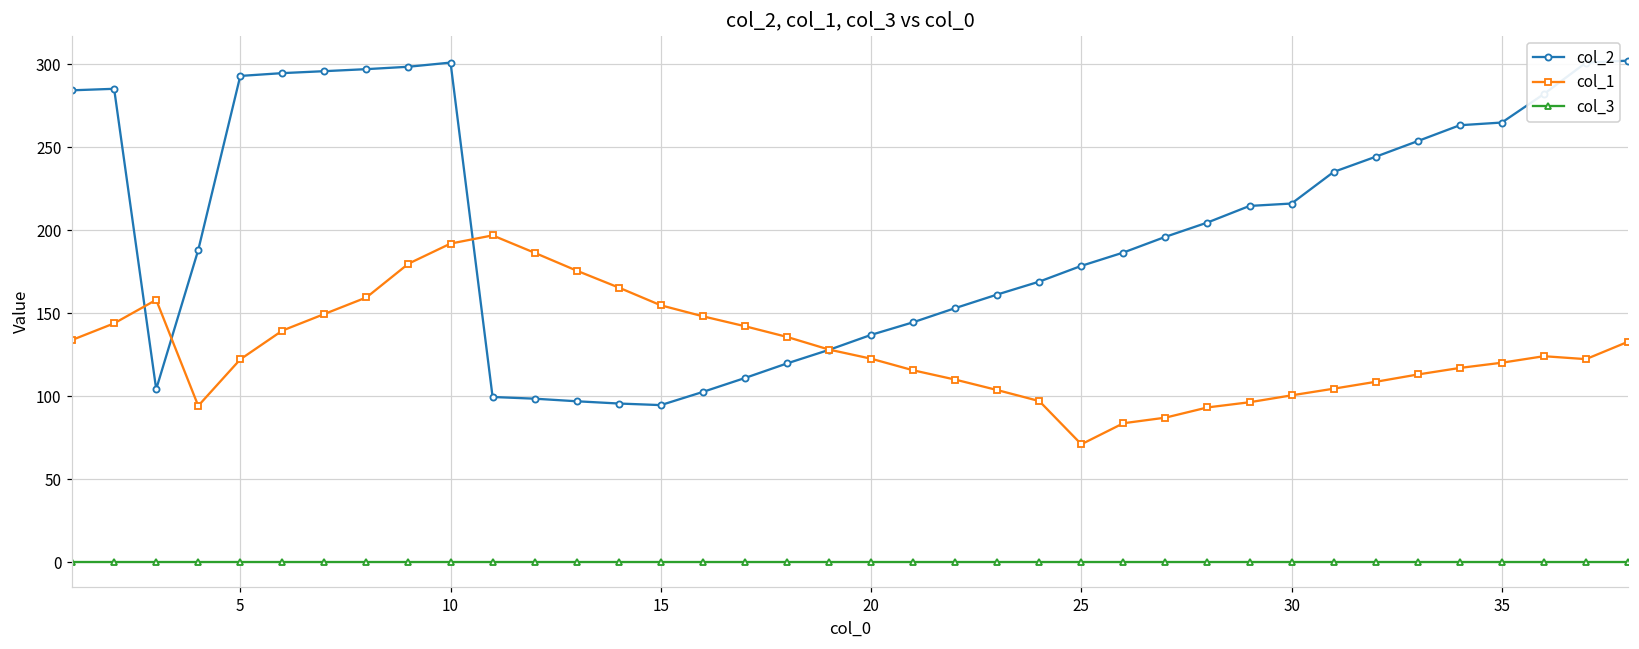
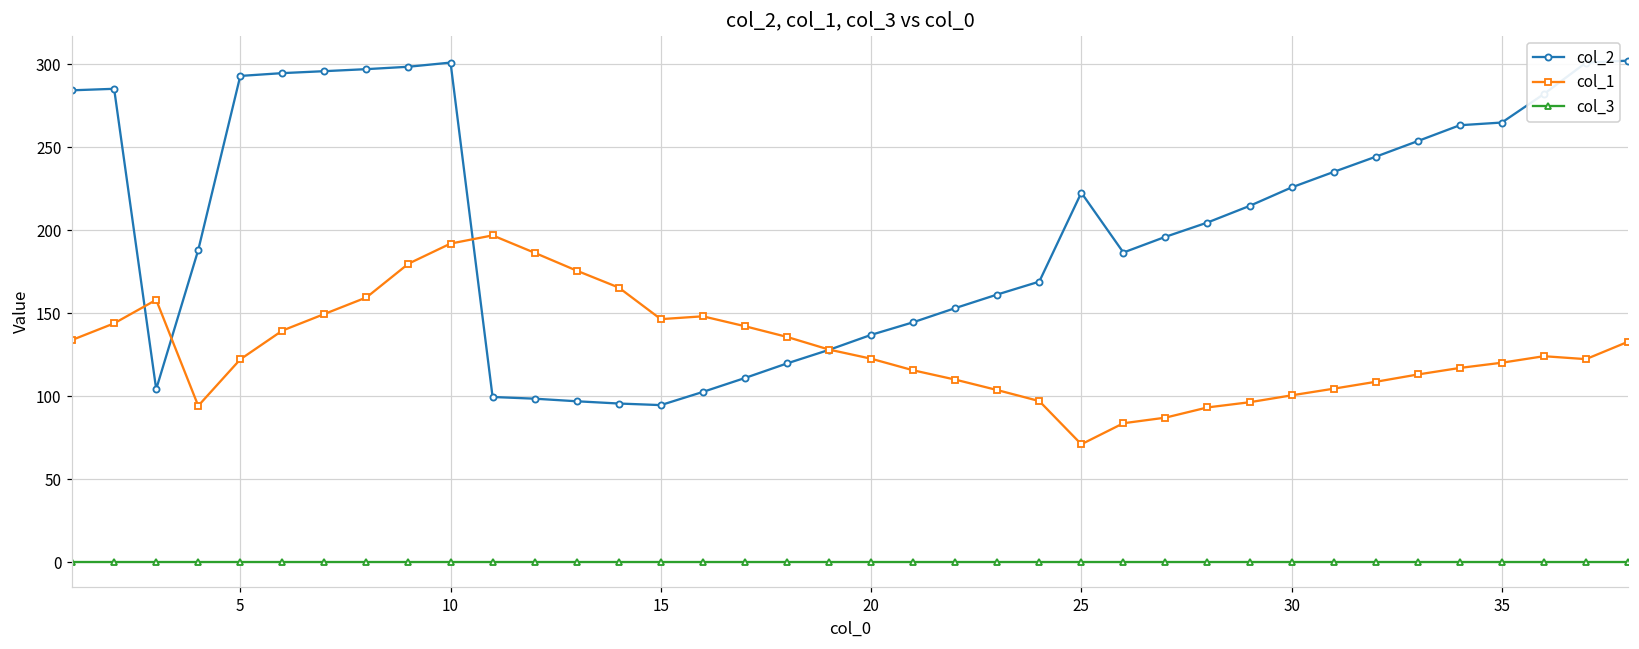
  {
    "col_2": {
      "5": 293,
      "10": 301,
      "15": 95,
      "20": 137,
-     "25": 179,
-     "30": 216,
+     "25": 223,
+     "30": 226,
      "35": 265
    },
    "col_1": {
      "5": 122,
      "10": 192,
-     "15": 155,
+     "15": 146,
      "20": 123,
      "25": 71,
      "30": 101,
      "35": 120
    },
    "col_3": {
      "5": 0,
      "10": 0,
      "15": 0,
      "20": 0,
      "25": 0,
      "30": 0,
      "35": 0
    }
  }
